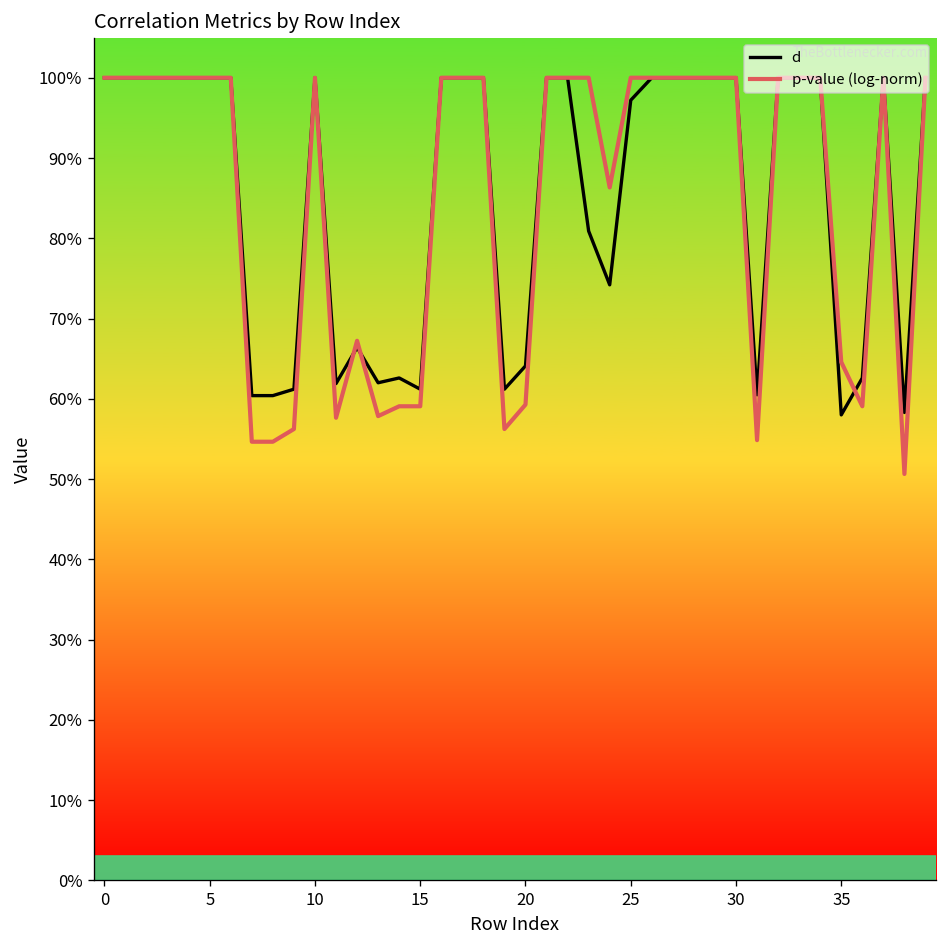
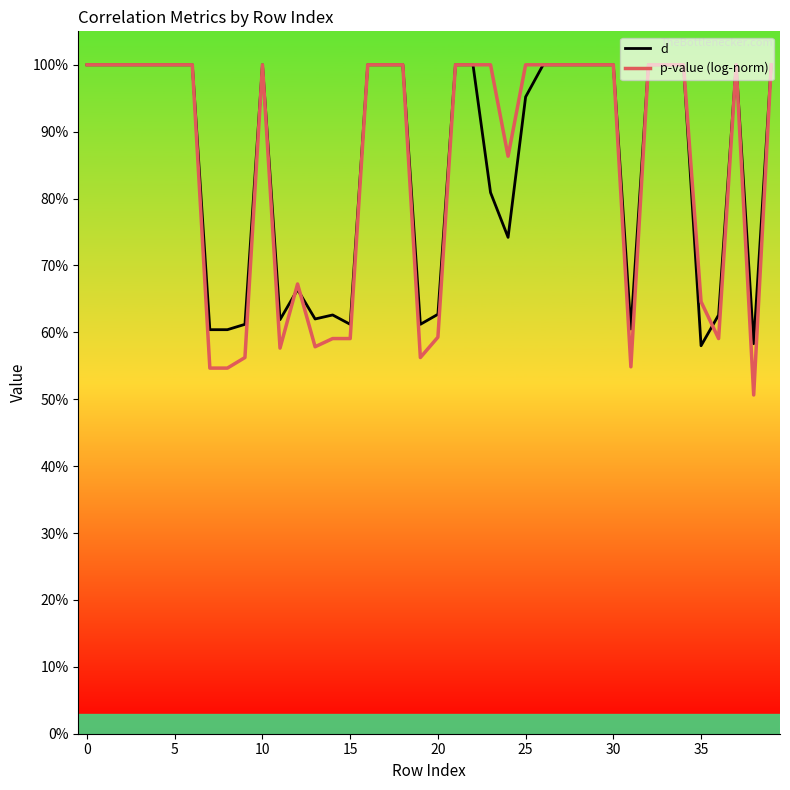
  {
    "d": {
      "15": "61%",
-     "20": "64%",
-     "25": "97%",
+     "20": "63%",
+     "25": "95%",
      "35": "58%"
    },
    "p-value (log-norm)": {
      "15": "59%",
      "20": "59%",
      "25": "100%",
      "35": "65%"
    }
  }
